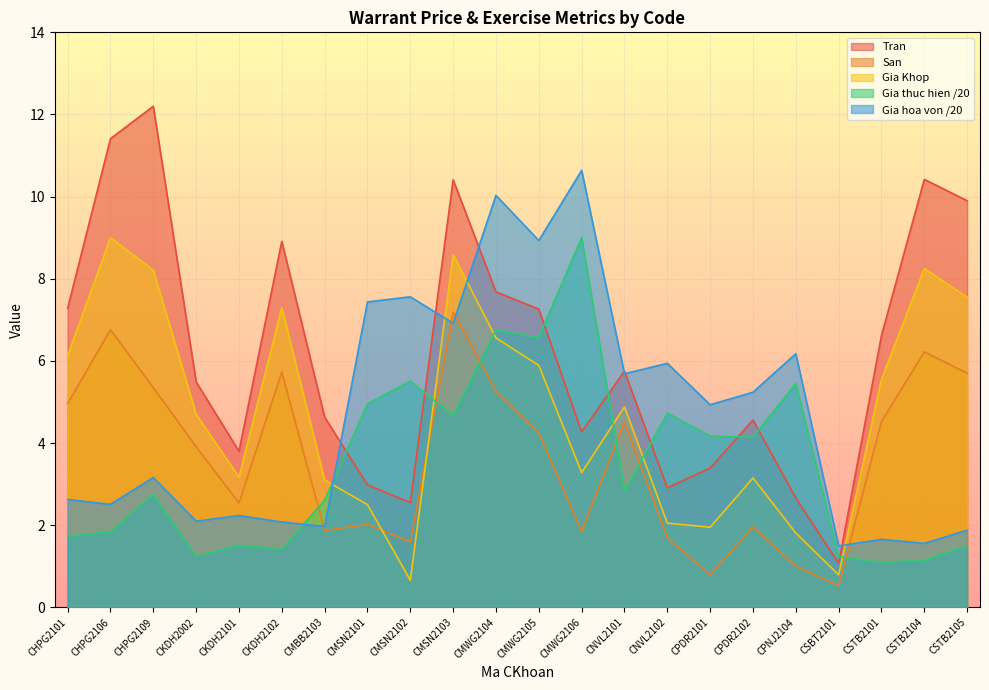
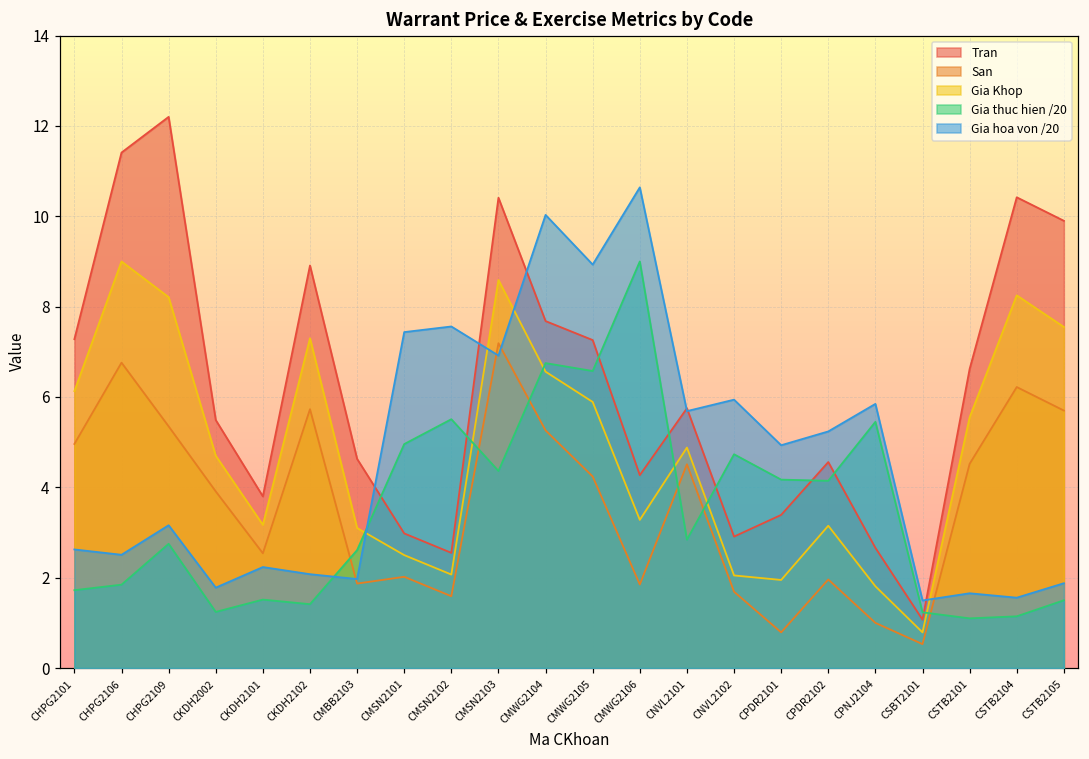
  {
    "Gia Khop": {
      "CHPG2101": 6.1,
      "CHPG2106": 9.0,
      "CHPG2109": 8.2,
      "CKDH2002": 4.7,
      "CKDH2101": 3.2,
      "CKDH2102": 7.3,
      "CMBB2103": 3.1,
      "CMSN2101": 2.5,
-     "CMSN2102": 0.7,
+     "CMSN2102": 2.1,
      "CMSN2103": 8.6,
      "CMWG2104": 6.6,
      "CMWG2105": 5.9,
      "CMWG2106": 3.3,
      "CNVL2101": 4.9,
      "CNVL2102": 2.1,
      "CPDR2101": 2.0,
      "CPDR2102": 3.2,
      "CPNJ2104": 1.8,
      "CSBT2101": 0.8,
      "CSTB2101": 5.6,
      "CSTB2104": 8.3,
      "CSTB2105": 7.6
    },
    "Gia thuc hien /20": {
      "CHPG2101": 1.7,
      "CHPG2106": 1.8,
      "CHPG2109": 2.8,
      "CKDH2002": 1.2,
      "CKDH2101": 1.5,
      "CKDH2102": 1.4,
      "CMBB2103": 2.6,
      "CMSN2101": 5.0,
      "CMSN2102": 5.5,
-     "CMSN2103": 4.7,
+     "CMSN2103": 4.4,
      "CMWG2104": 6.8,
      "CMWG2105": 6.6,
      "CMWG2106": 9.0,
      "CNVL2101": 2.8,
      "CNVL2102": 4.7,
      "CPDR2101": 4.2,
      "CPDR2102": 4.1,
      "CPNJ2104": 5.5,
      "CSBT2101": 1.2,
      "CSTB2101": 1.1,
      "CSTB2104": 1.1,
      "CSTB2105": 1.5
    },
    "Gia hoa von /20": {
      "CHPG2101": 2.6,
      "CHPG2106": 2.5,
      "CHPG2109": 3.2,
-     "CKDH2002": 2.1,
+     "CKDH2002": 1.8,
      "CKDH2101": 2.2,
      "CKDH2102": 2.1,
      "CMBB2103": 2.0,
      "CMSN2101": 7.4,
      "CMSN2102": 7.6,
      "CMSN2103": 6.9,
      "CMWG2104": 10.0,
      "CMWG2105": 8.9,
      "CMWG2106": 10.6,
      "CNVL2101": 5.7,
      "CNVL2102": 5.9,
      "CPDR2101": 4.9,
      "CPDR2102": 5.2,
-     "CPNJ2104": 6.2,
+     "CPNJ2104": 5.8,
      "CSBT2101": 1.5,
      "CSTB2101": 1.7,
      "CSTB2104": 1.6,
      "CSTB2105": 1.9
    }
  }
